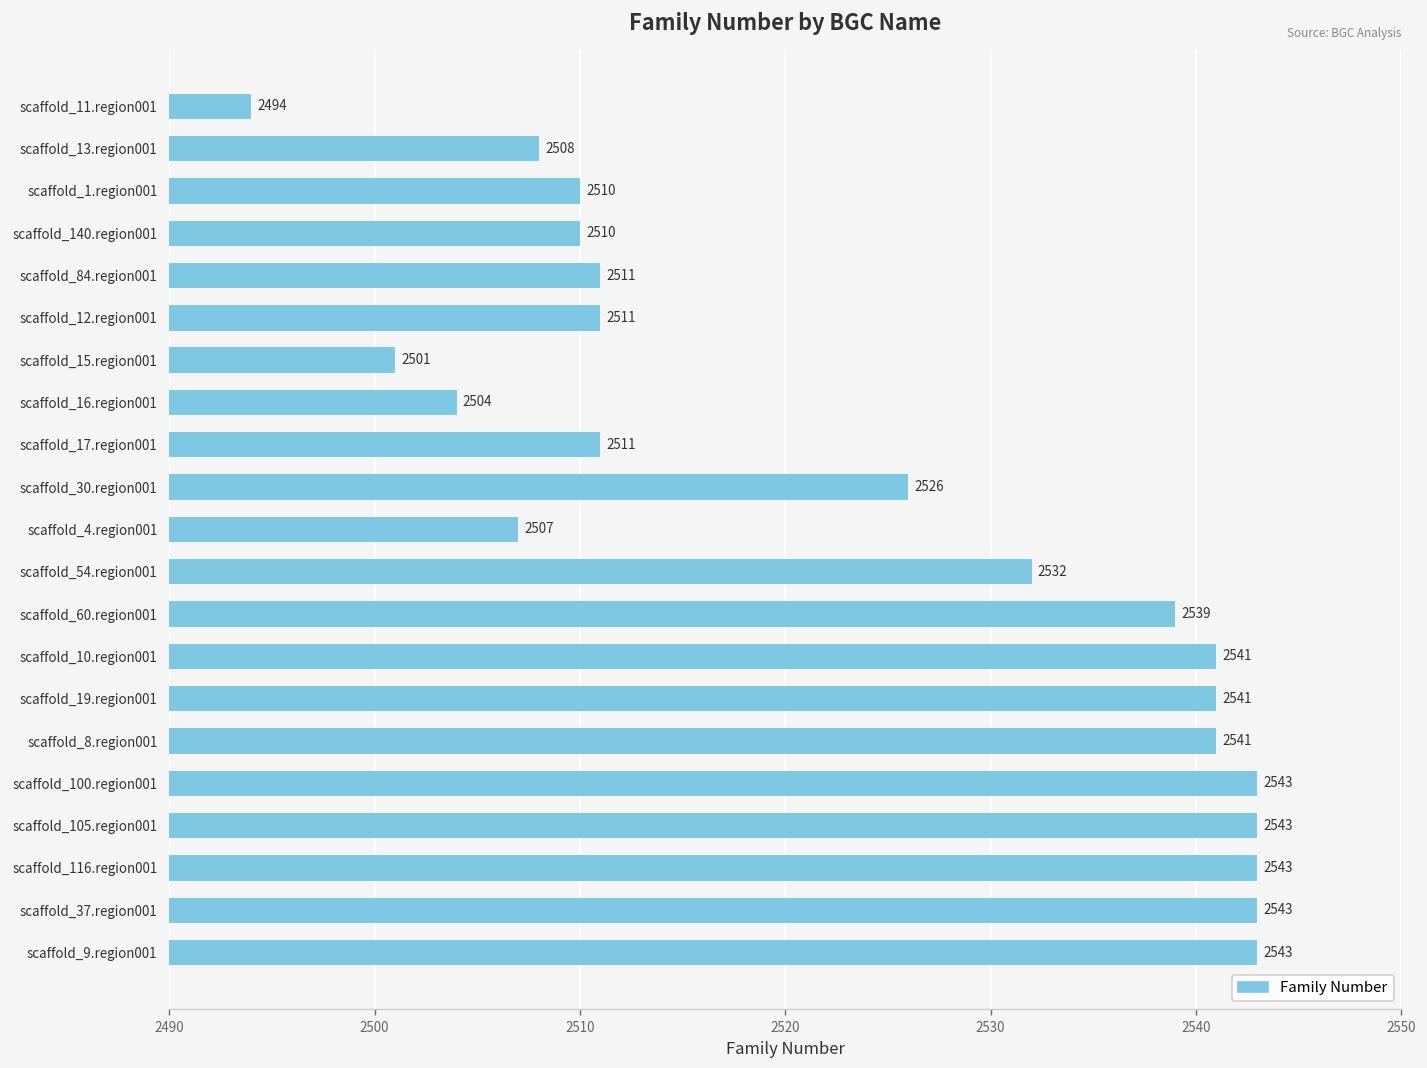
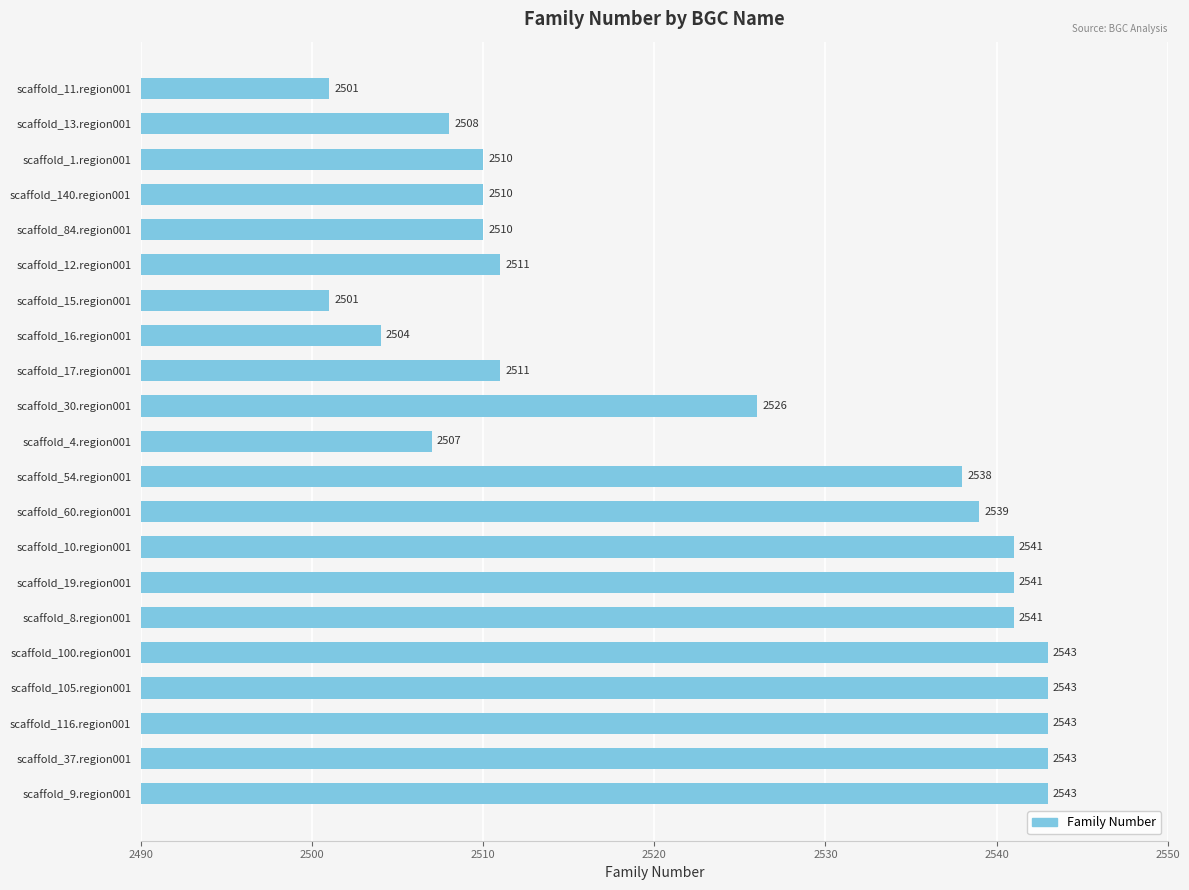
  {
-   "scaffold_11.region001": 2494,
+   "scaffold_11.region001": 2501,
    "scaffold_13.region001": 2508,
    "scaffold_1.region001": 2510,
    "scaffold_140.region001": 2510,
-   "scaffold_84.region001": 2511,
+   "scaffold_84.region001": 2510,
    "scaffold_12.region001": 2511,
    "scaffold_15.region001": 2501,
    "scaffold_16.region001": 2504,
    "scaffold_17.region001": 2511,
    "scaffold_30.region001": 2526,
    "scaffold_4.region001": 2507,
-   "scaffold_54.region001": 2532,
+   "scaffold_54.region001": 2538,
    "scaffold_60.region001": 2539,
    "scaffold_10.region001": 2541,
    "scaffold_19.region001": 2541,
    "scaffold_8.region001": 2541,
    "scaffold_100.region001": 2543,
    "scaffold_105.region001": 2543,
    "scaffold_116.region001": 2543,
    "scaffold_37.region001": 2543,
    "scaffold_9.region001": 2543
  }
